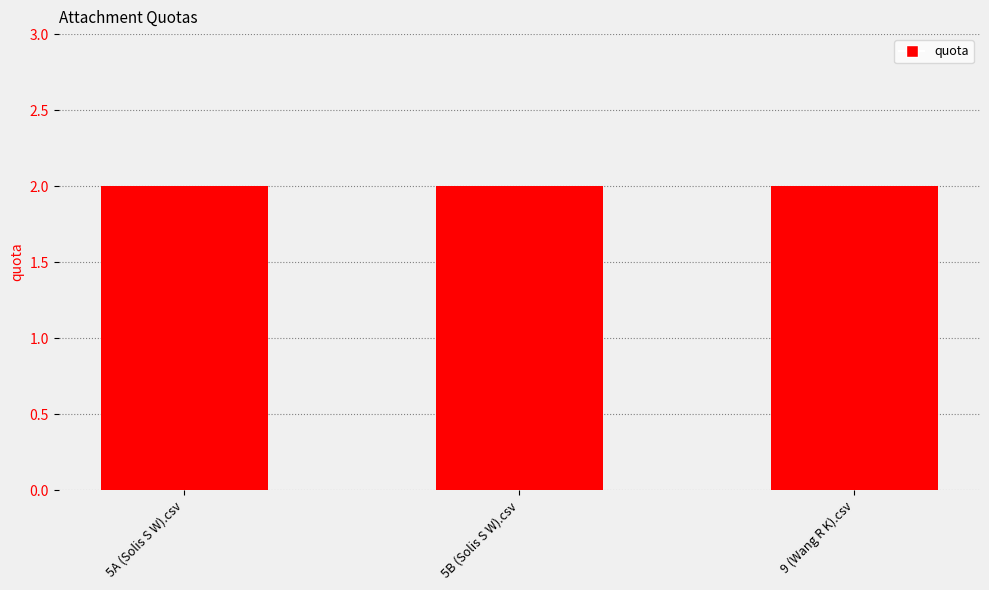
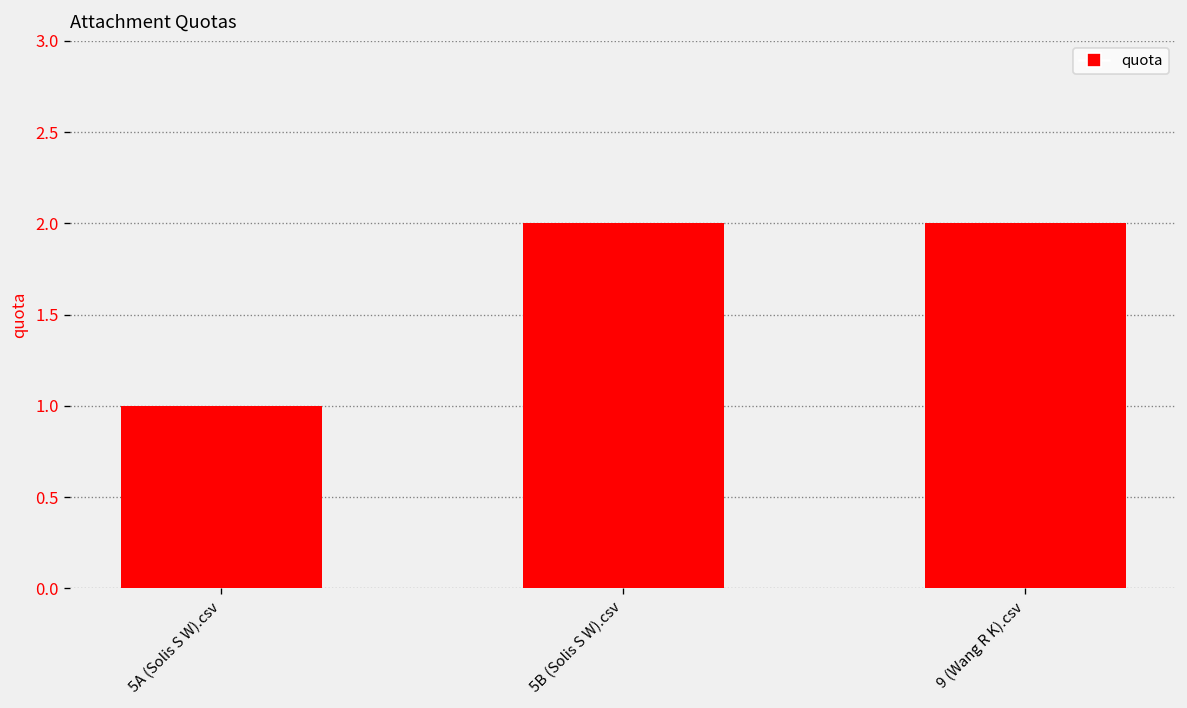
  {
-   "5A (Solis S W).csv": 2,
+   "5A (Solis S W).csv": 1,
    "5B (Solis S W).csv": 2,
    "9 (Wang R K).csv": 2
  }
